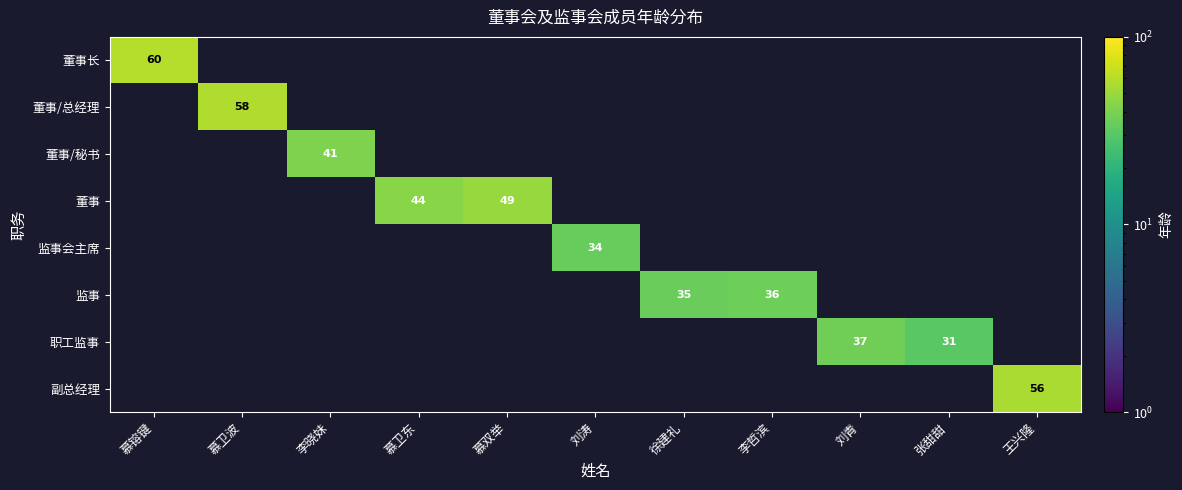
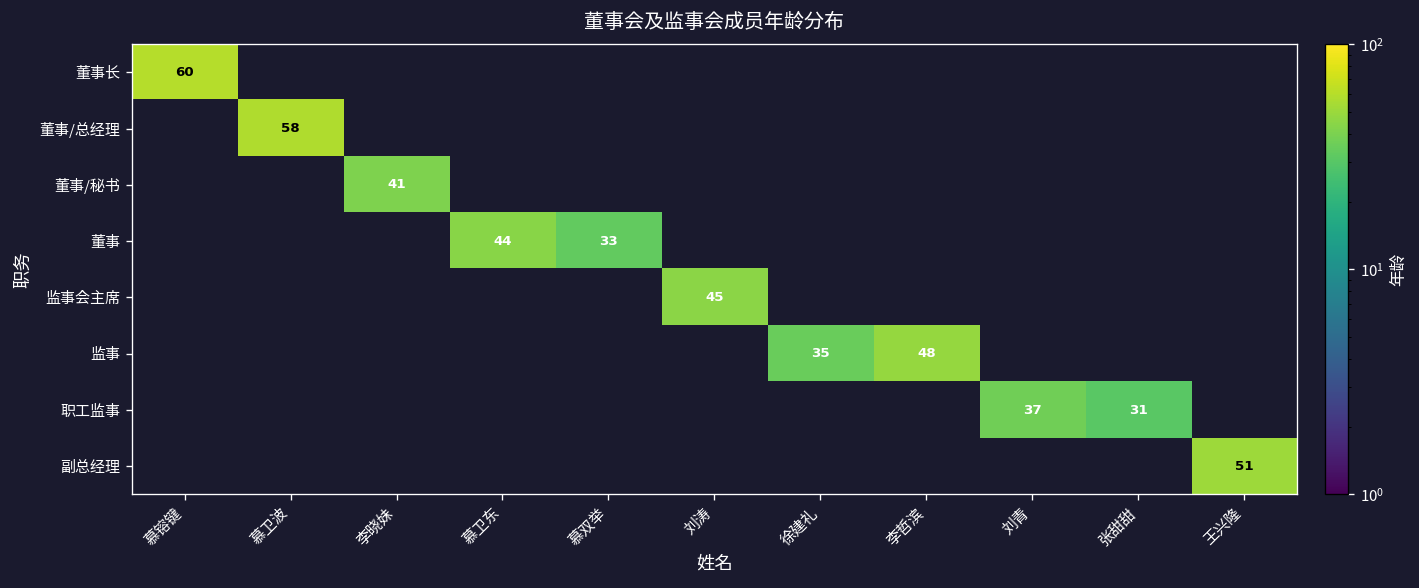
  {
    "董事长": {
      "慕镕键": 60
    },
    "董事/总经理": {
      "慕卫波": 58
    },
    "董事/秘书": {
      "李晓妹": 41
    },
    "董事": {
      "慕卫东": 44,
-     "慕双举": 49
+     "慕双举": 33
    },
    "监事会主席": {
-     "刘涛": 34
+     "刘涛": 45
    },
    "监事": {
      "徐建礼": 35,
-     "李哲滨": 36
+     "李哲滨": 48
    },
    "职工监事": {
      "刘青": 37,
      "张甜甜": 31
    },
    "副总经理": {
-     "王兴隆": 56
+     "王兴隆": 51
    }
  }
